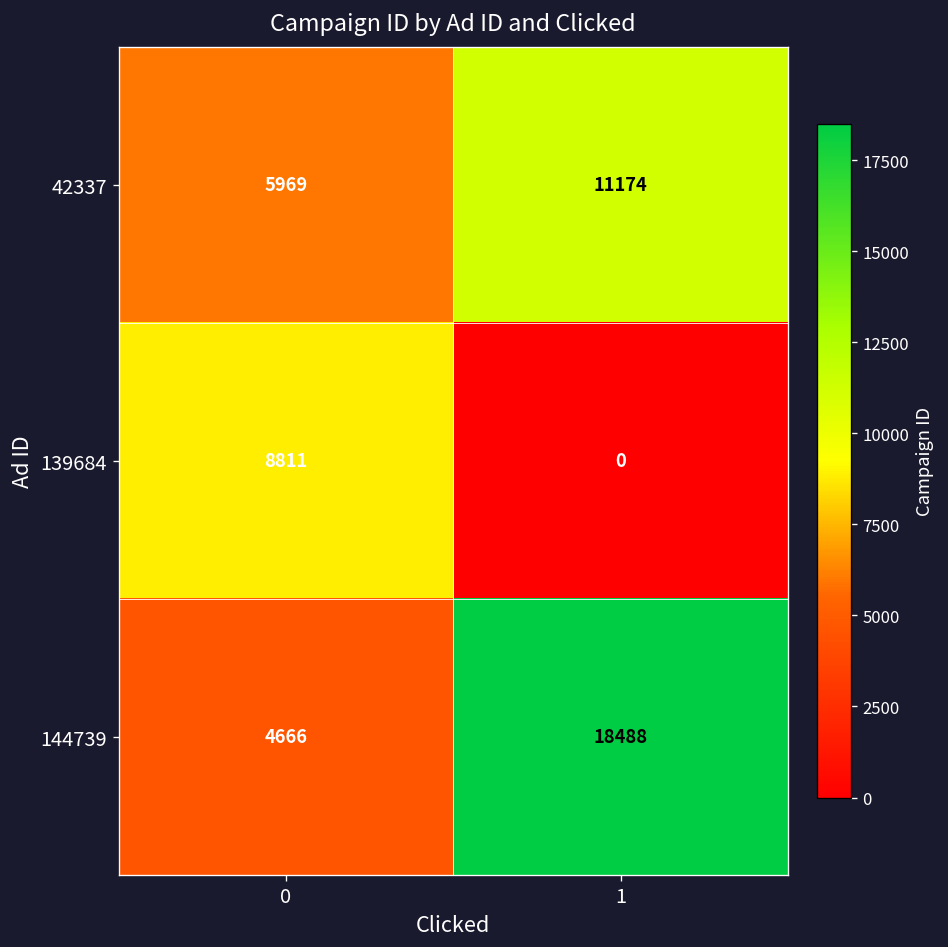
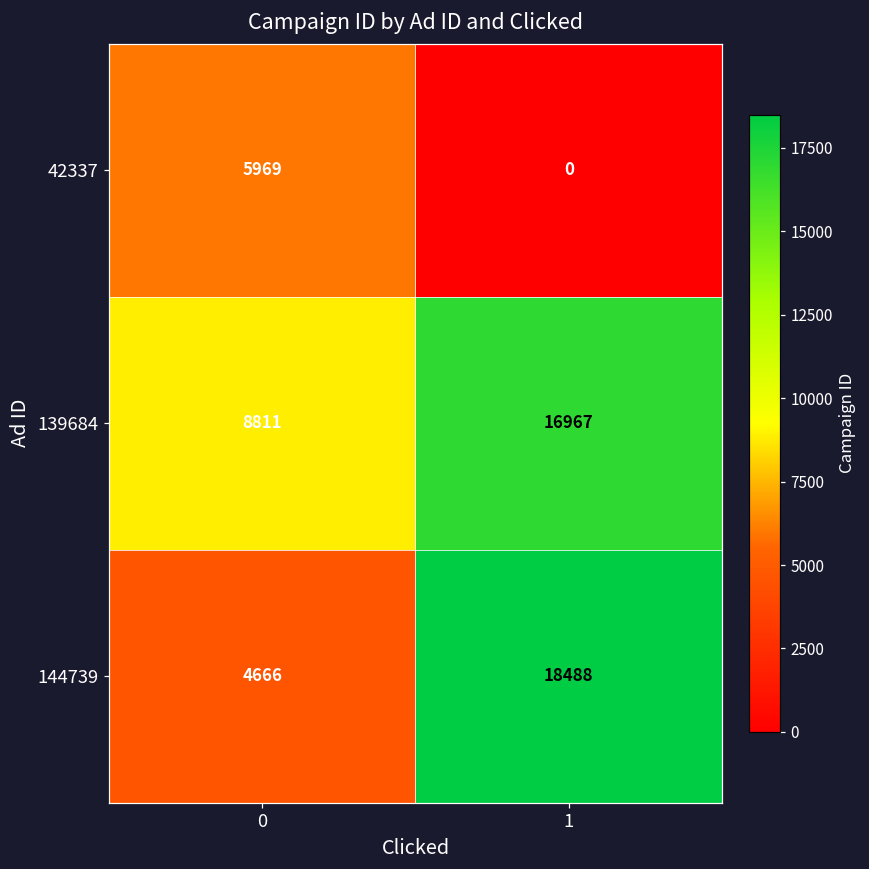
  {
    "42337": {
      "0": 5969,
-     "1": 11174
+     "1": 0
    },
    "139684": {
      "0": 8811,
-     "1": 0
+     "1": 16967
    },
    "144739": {
      "0": 4666,
      "1": 18488
    }
  }
